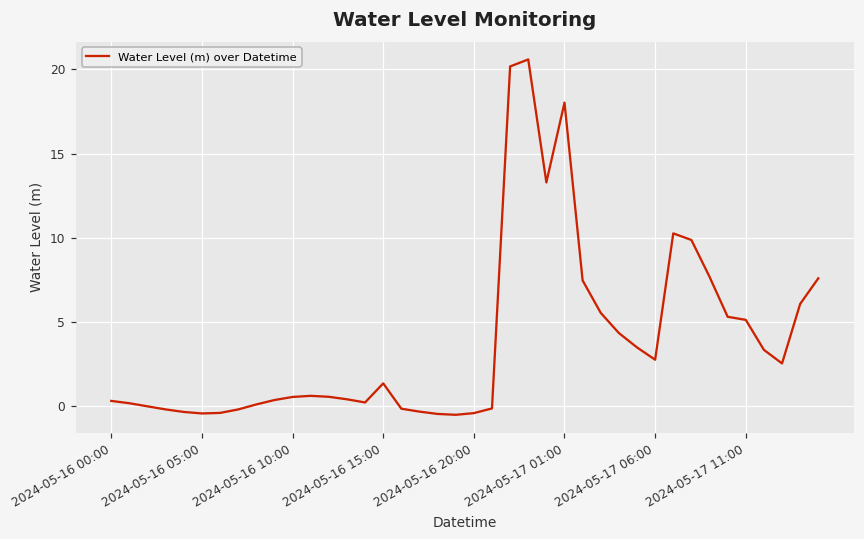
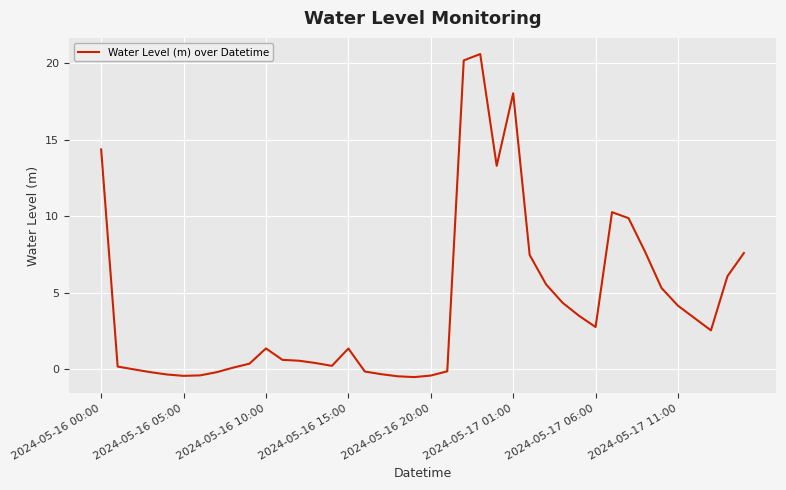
  {
-   "2024-05-16 00:00": 0.3,
+   "2024-05-16 00:00": 14.4,
    "2024-05-16 05:00": -0.4,
-   "2024-05-16 10:00": 0.5,
+   "2024-05-16 10:00": 1.4,
    "2024-05-16 15:00": 1.4,
    "2024-05-16 20:00": -0.4,
    "2024-05-17 01:00": 18.0,
    "2024-05-17 06:00": 2.8,
-   "2024-05-17 11:00": 5.1
+   "2024-05-17 11:00": 4.2
  }
